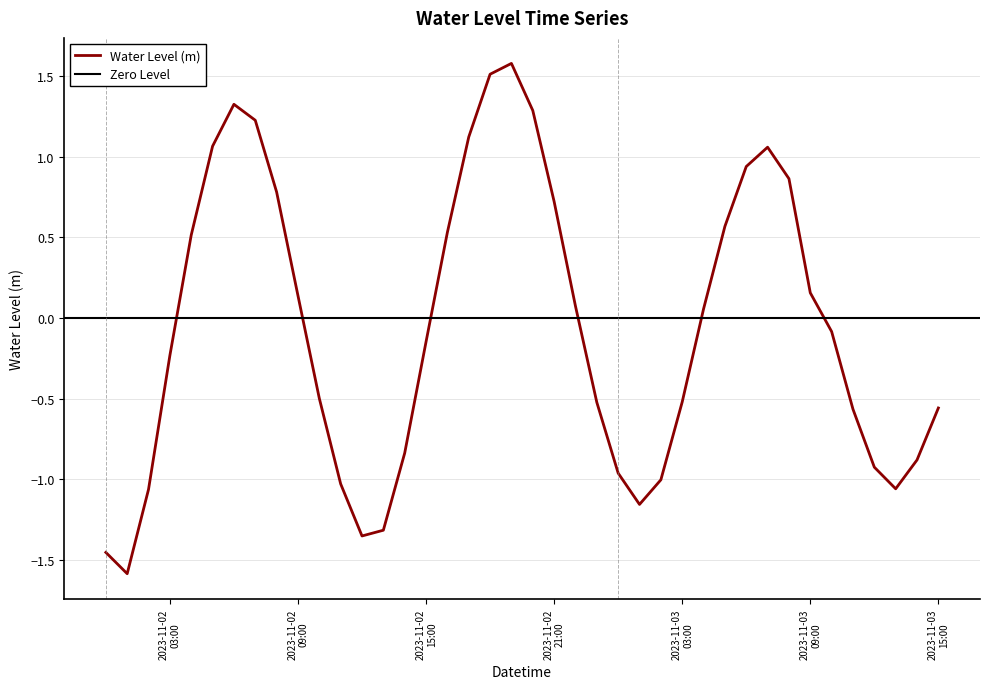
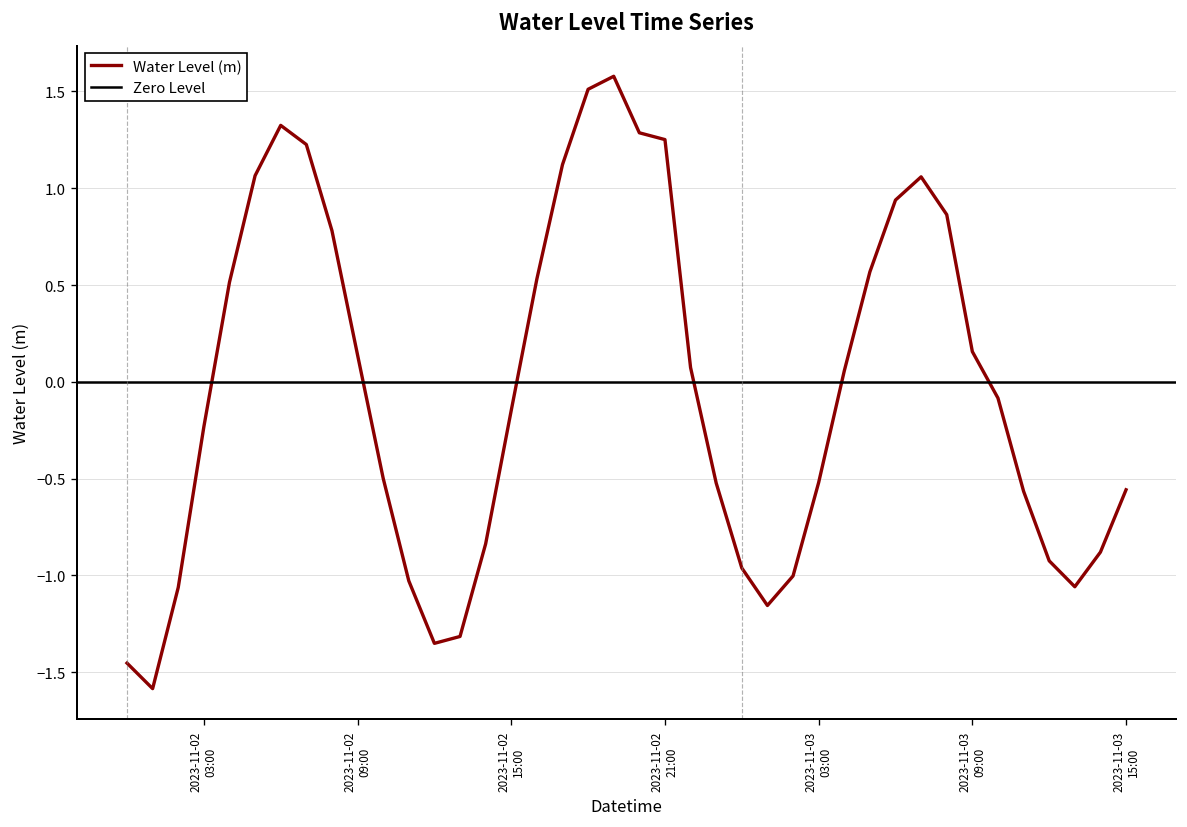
  {
    "2023-11-02 03:00": -0.23,
    "2023-11-02 09:00": 0.14,
    "2023-11-02 15:00": -0.15,
-   "2023-11-02 21:00": 0.72,
+   "2023-11-02 21:00": 1.25,
    "2023-11-03 03:00": -0.52,
    "2023-11-03 09:00": 0.16,
    "2023-11-03 15:00": -0.56
  }
